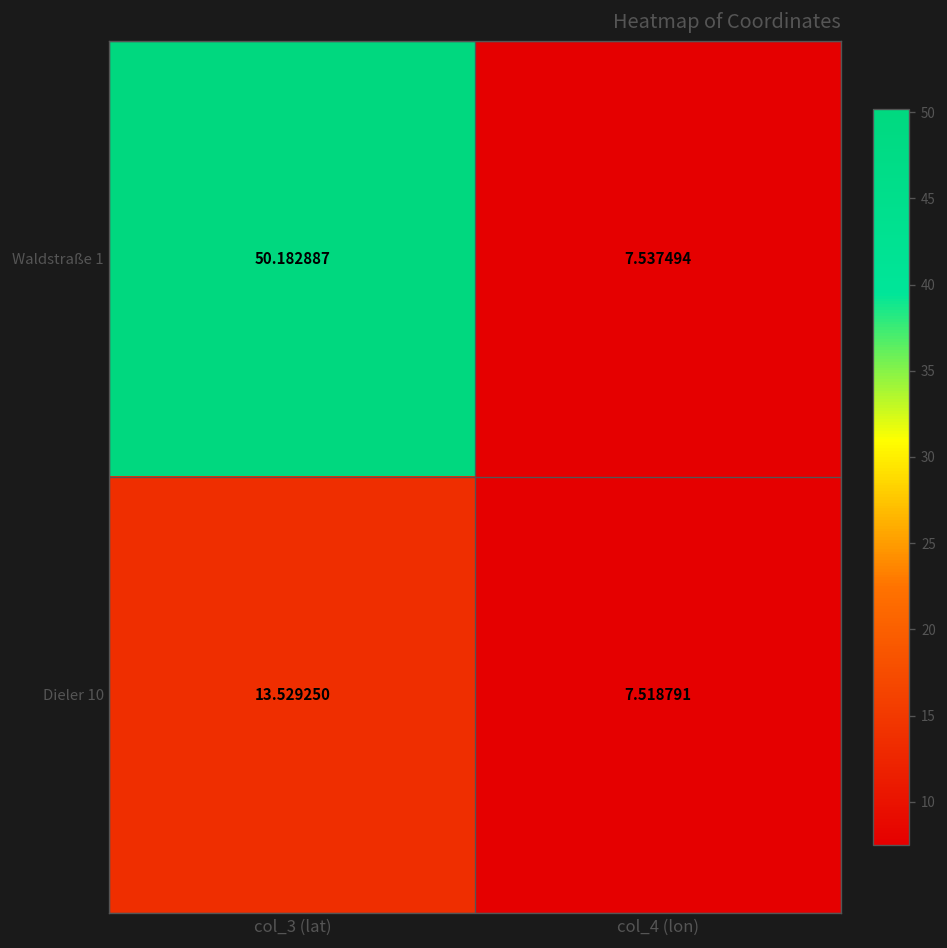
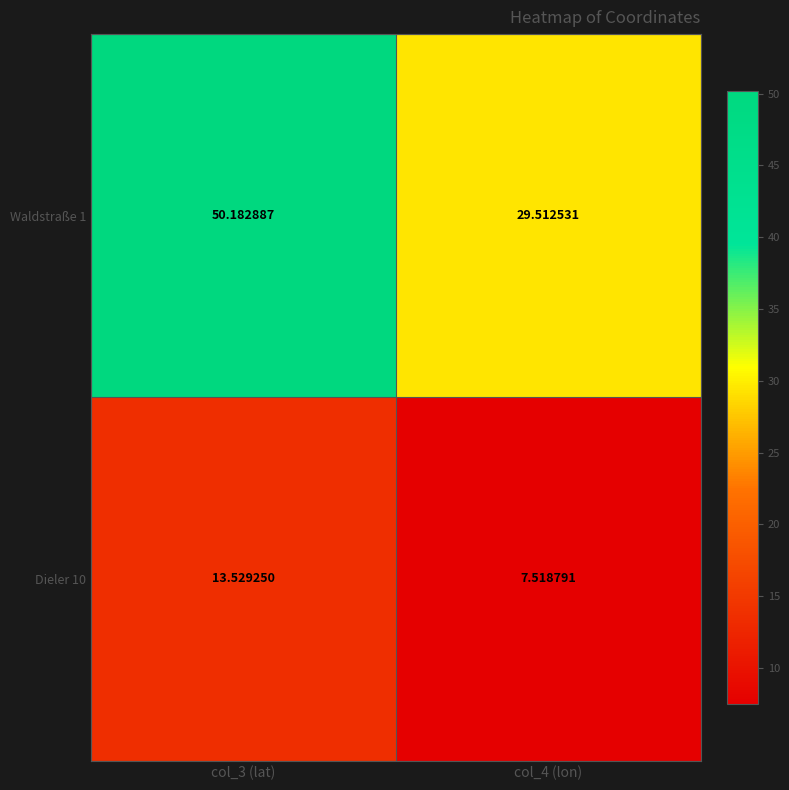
  {
    "Waldstraße 1": {
      "col_3 (lat)": 50.182887,
-     "col_4 (lon)": 7.537494
+     "col_4 (lon)": 29.512531
    },
    "Dieler 10": {
      "col_3 (lat)": 13.529250,
      "col_4 (lon)": 7.518791
    }
  }
